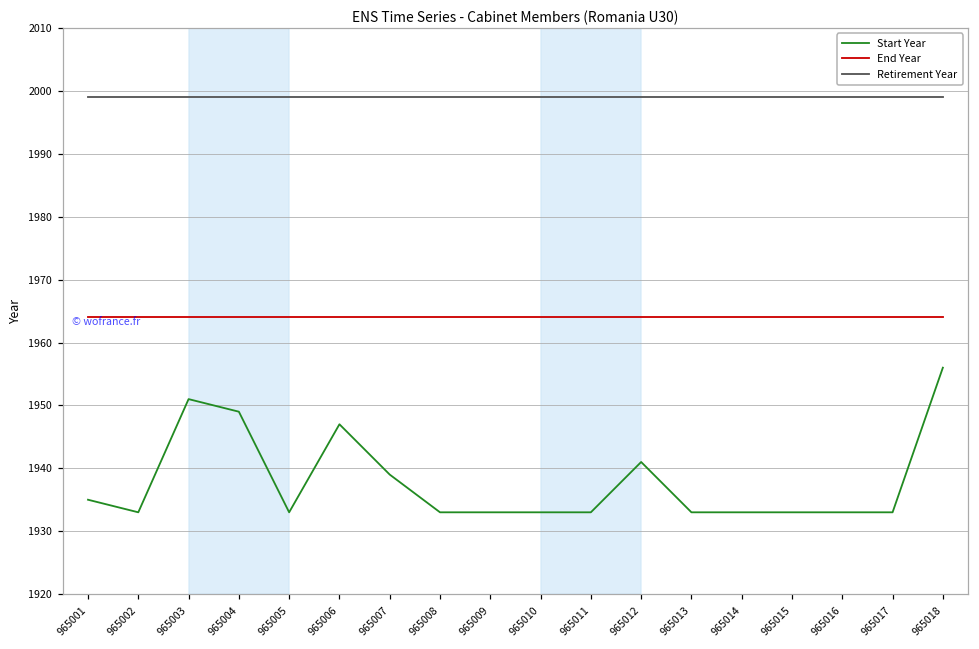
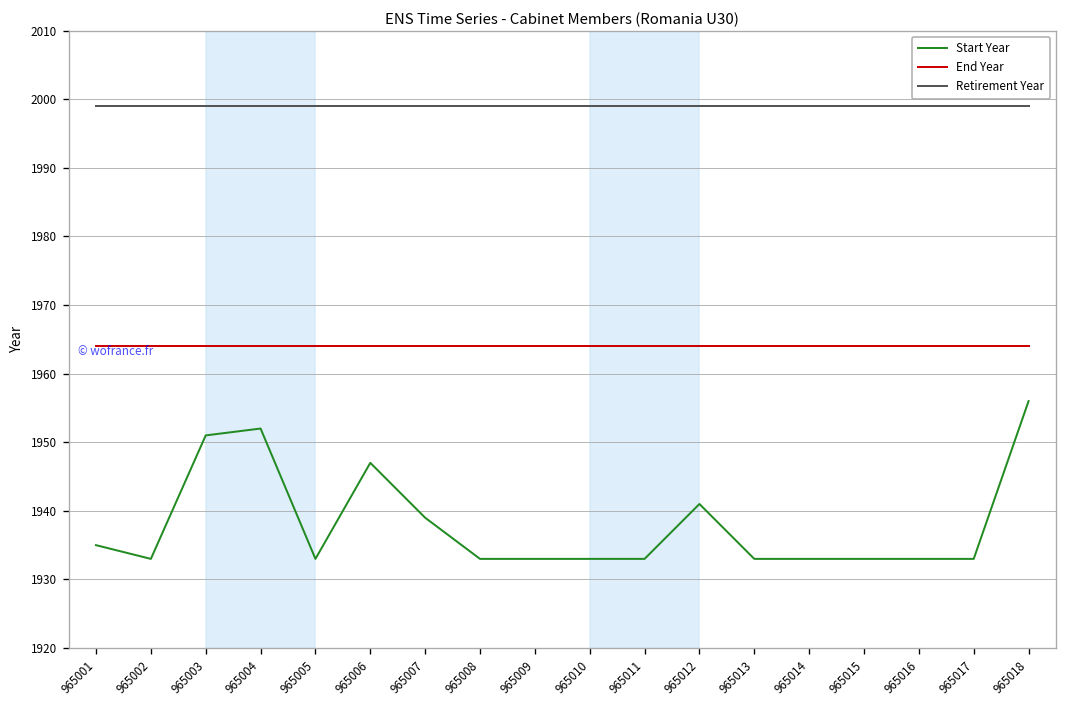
  {
    "Start Year": {
      "965001": 1935,
      "965002": 1933,
      "965003": 1951,
-     "965004": 1949,
+     "965004": 1952,
      "965005": 1933,
      "965006": 1947,
      "965007": 1939,
      "965008": 1933,
      "965009": 1933,
      "965010": 1933,
      "965011": 1933,
      "965012": 1941,
      "965013": 1933,
      "965014": 1933,
      "965015": 1933,
      "965016": 1933,
      "965017": 1933,
      "965018": 1956
    },
    "End Year": {
      "965001": 1964,
      "965002": 1964,
      "965003": 1964,
      "965004": 1964,
      "965005": 1964,
      "965006": 1964,
      "965007": 1964,
      "965008": 1964,
      "965009": 1964,
      "965010": 1964,
      "965011": 1964,
      "965012": 1964,
      "965013": 1964,
      "965014": 1964,
      "965015": 1964,
      "965016": 1964,
      "965017": 1964,
      "965018": 1964
    },
    "Retirement Year": {
      "965001": 1999,
      "965002": 1999,
      "965003": 1999,
      "965004": 1999,
      "965005": 1999,
      "965006": 1999,
      "965007": 1999,
      "965008": 1999,
      "965009": 1999,
      "965010": 1999,
      "965011": 1999,
      "965012": 1999,
      "965013": 1999,
      "965014": 1999,
      "965015": 1999,
      "965016": 1999,
      "965017": 1999,
      "965018": 1999
    }
  }
